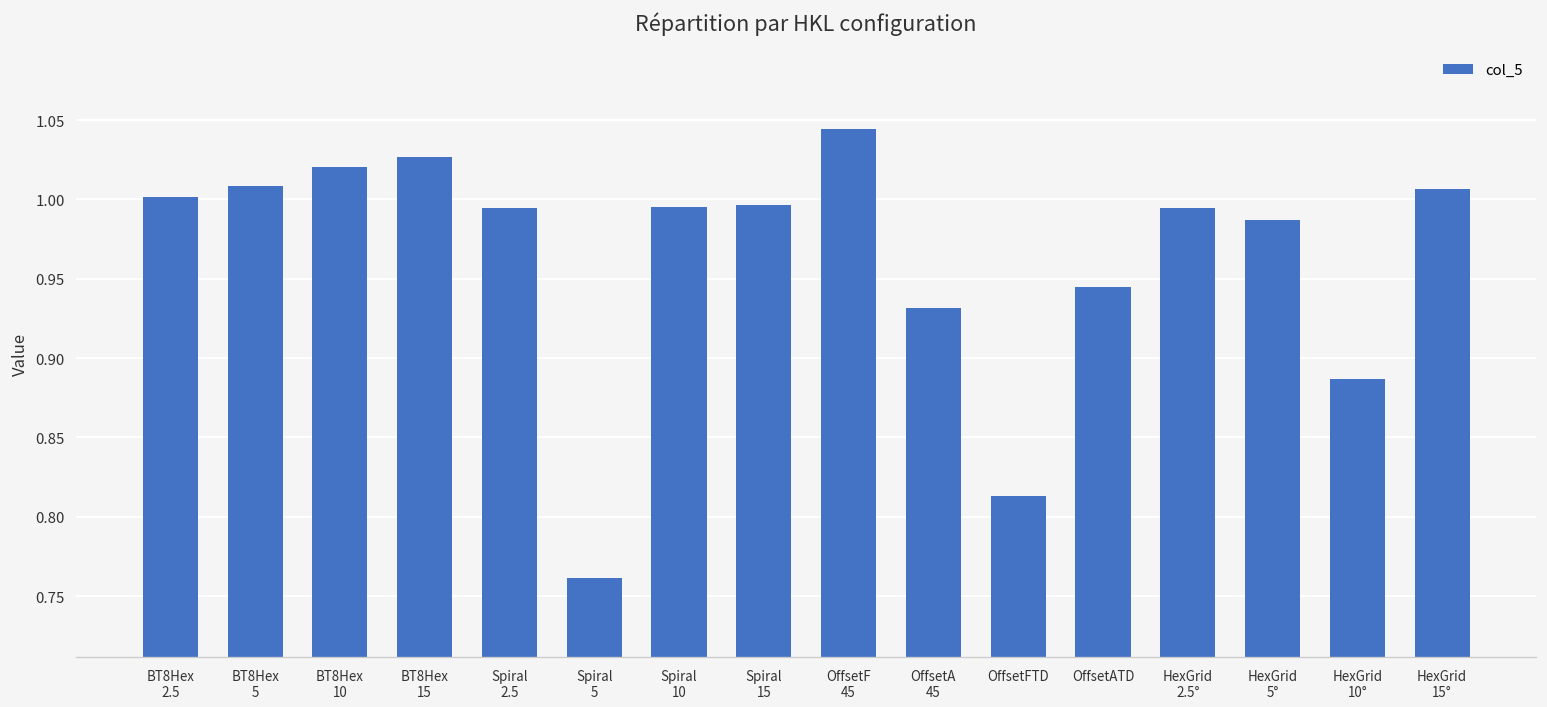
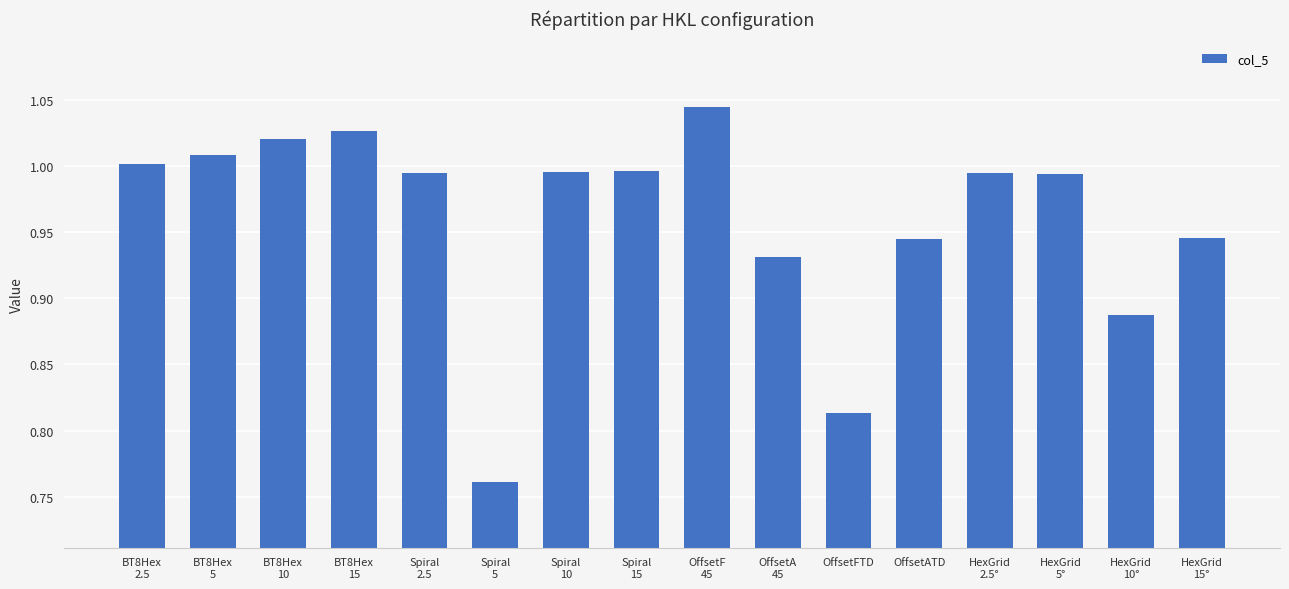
  {
    "BT8Hex 2.5": 1.002,
    "BT8Hex 5": 1.008,
    "BT8Hex 10": 1.021,
    "BT8Hex 15": 1.027,
    "Spiral 2.5": 0.995,
    "Spiral 5": 0.761,
    "Spiral 10": 0.995,
    "Spiral 15": 0.996,
    "OffsetF 45": 1.044,
    "OffsetA 45": 0.931,
    "OffsetFTD": 0.813,
    "OffsetATD": 0.945,
    "HexGrid 2.5°": 0.995,
-   "HexGrid 5°": 0.987,
+   "HexGrid 5°": 0.994,
    "HexGrid 10°": 0.887,
-   "HexGrid 15°": 1.007
+   "HexGrid 15°": 0.946
  }
